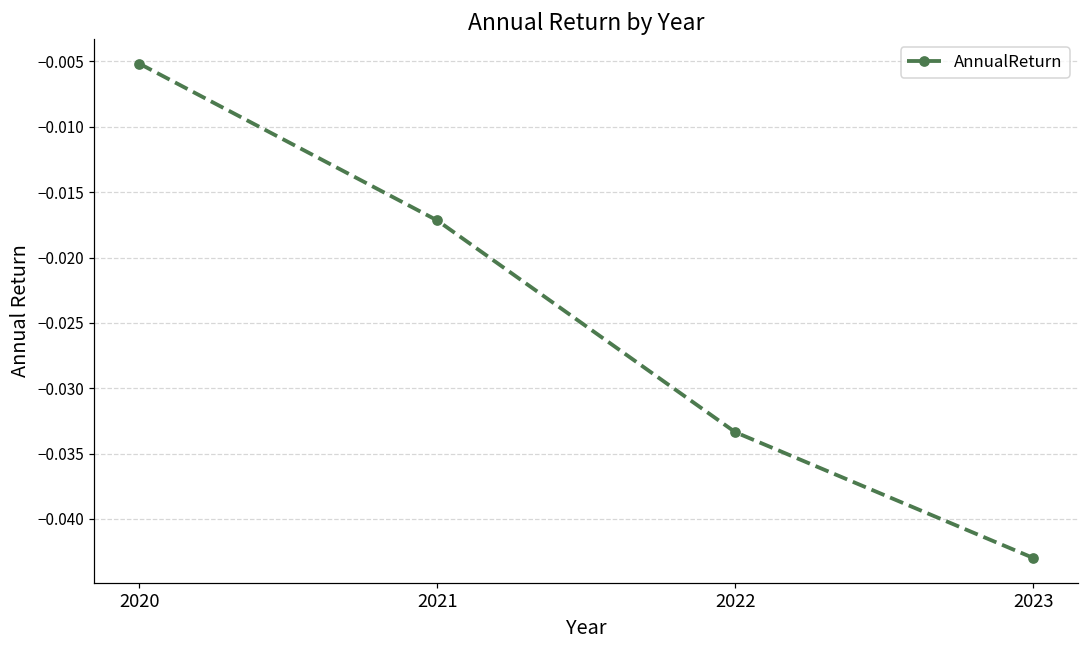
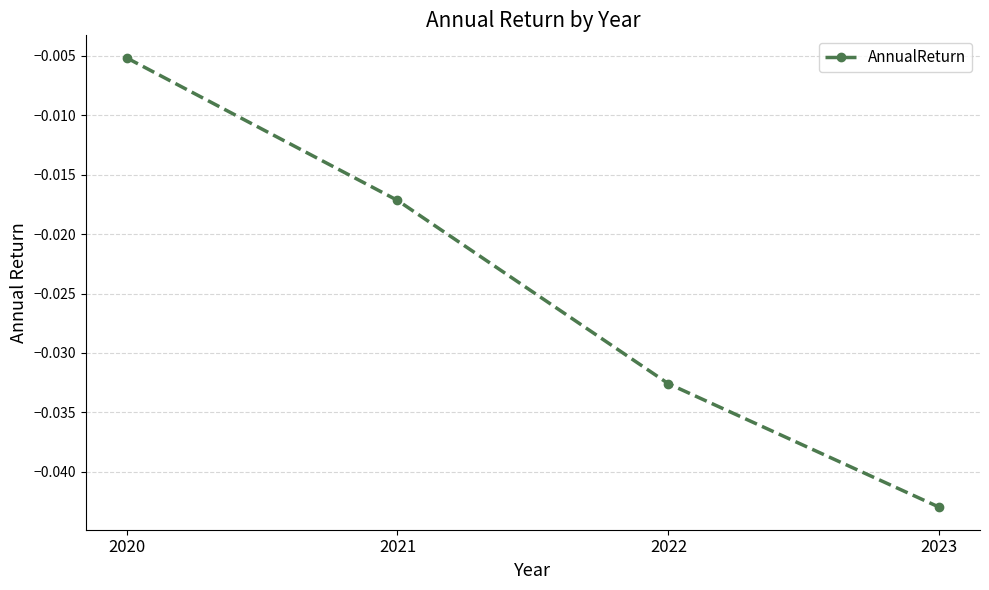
  {
    "2020": -0.0052,
    "2021": -0.0172,
-   "2022": -0.0334,
+   "2022": -0.0326,
    "2023": -0.0430
  }
